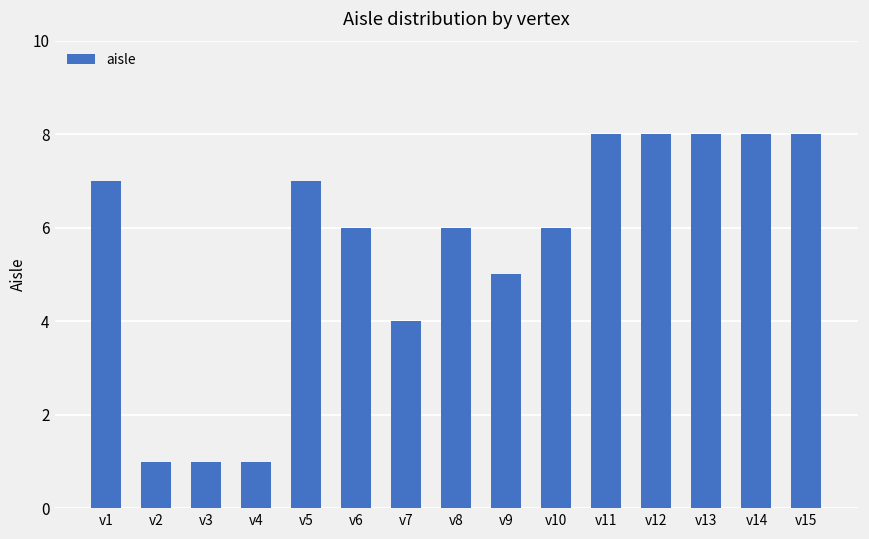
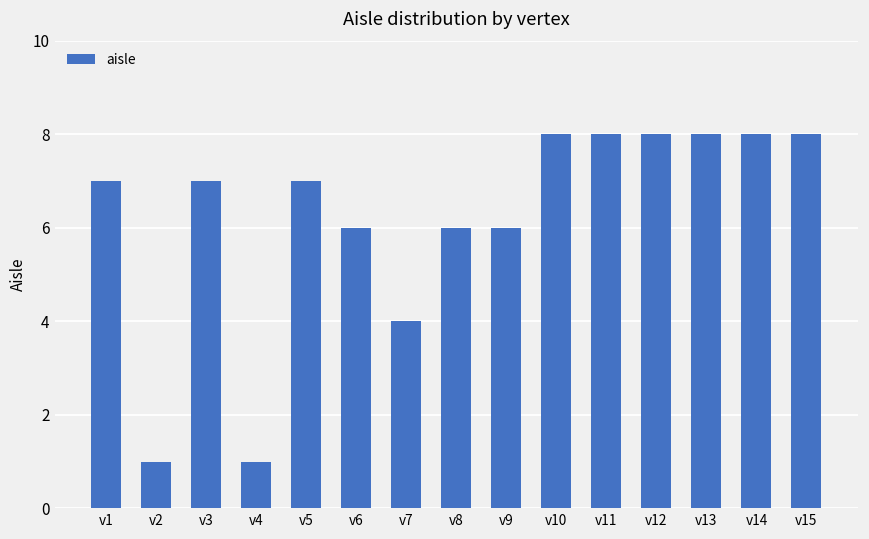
  {
    "v1": 7,
    "v2": 1,
-   "v3": 1,
+   "v3": 7,
    "v4": 1,
    "v5": 7,
    "v6": 6,
    "v7": 4,
    "v8": 6,
-   "v9": 5,
-   "v10": 6,
+   "v9": 6,
+   "v10": 8,
    "v11": 8,
    "v12": 8,
    "v13": 8,
    "v14": 8,
    "v15": 8
  }
